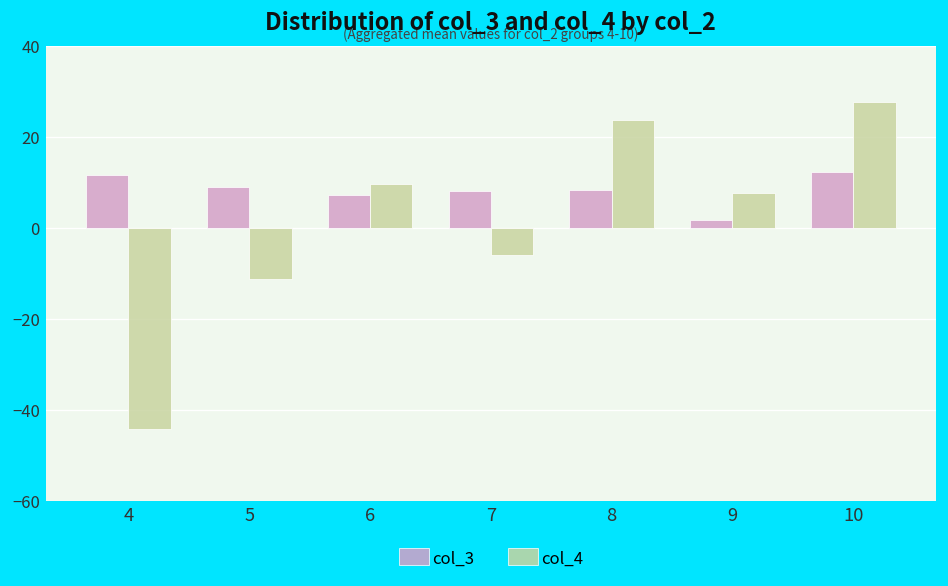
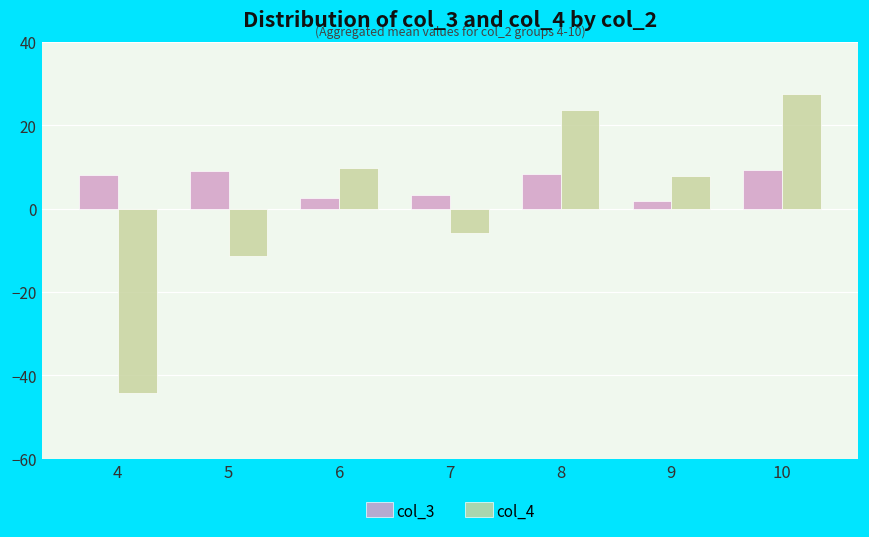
  {
    "col_3": {
-     "4": 12,
+     "4": 8,
      "5": 9,
-     "6": 7,
-     "7": 8,
+     "6": 3,
+     "7": 3,
      "8": 8,
      "9": 2,
-     "10": 12
+     "10": 9
    },
    "col_4": {
      "4": -44,
      "5": -11,
      "6": 10,
      "7": -6,
      "8": 24,
      "9": 8,
      "10": 28
    }
  }
